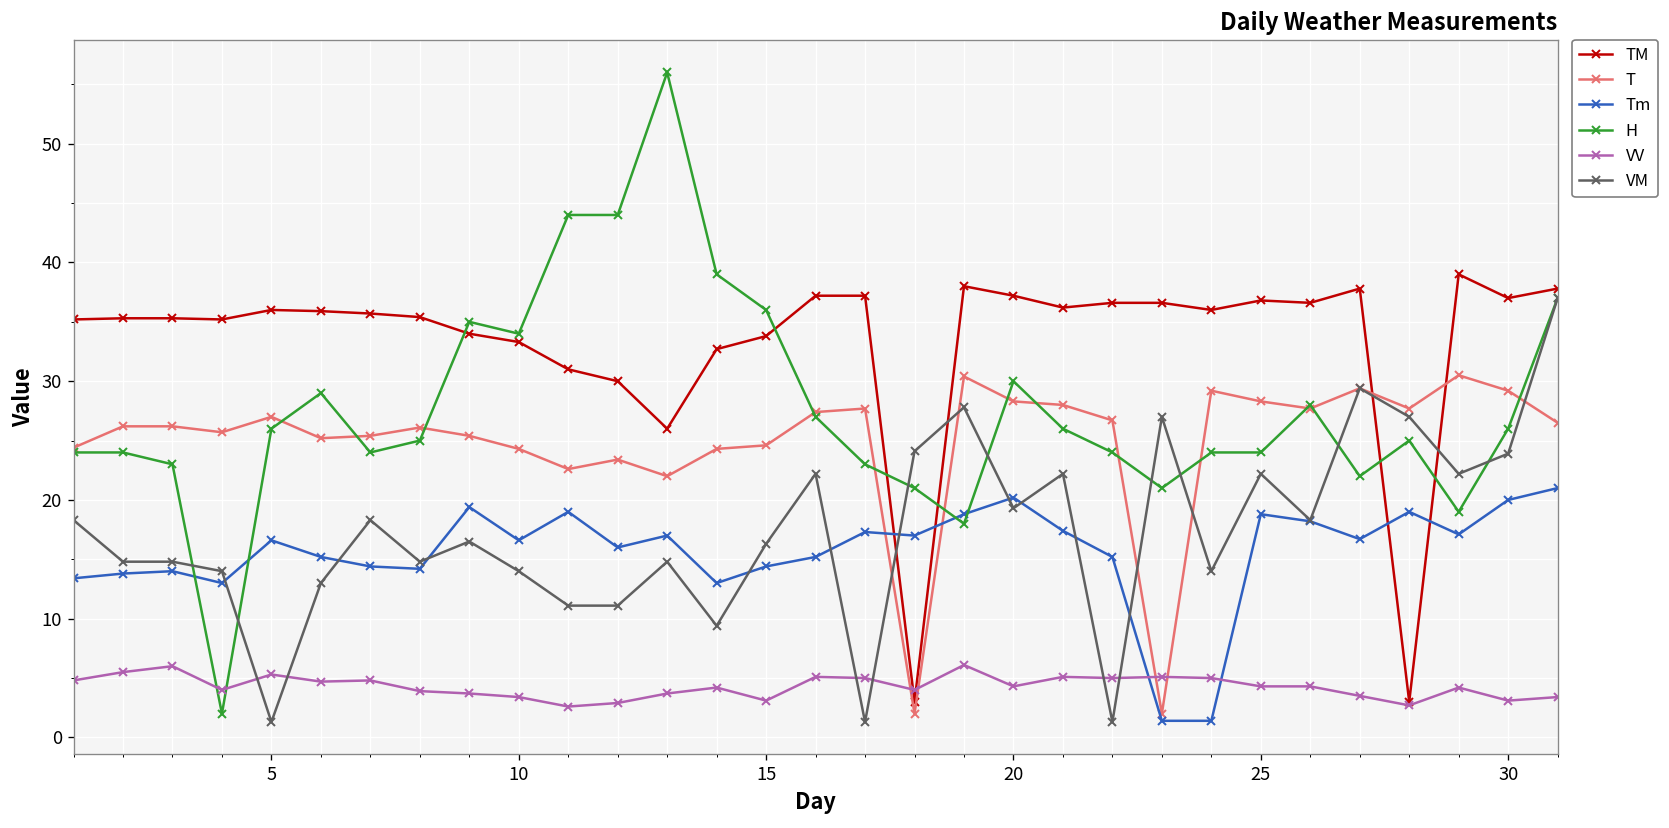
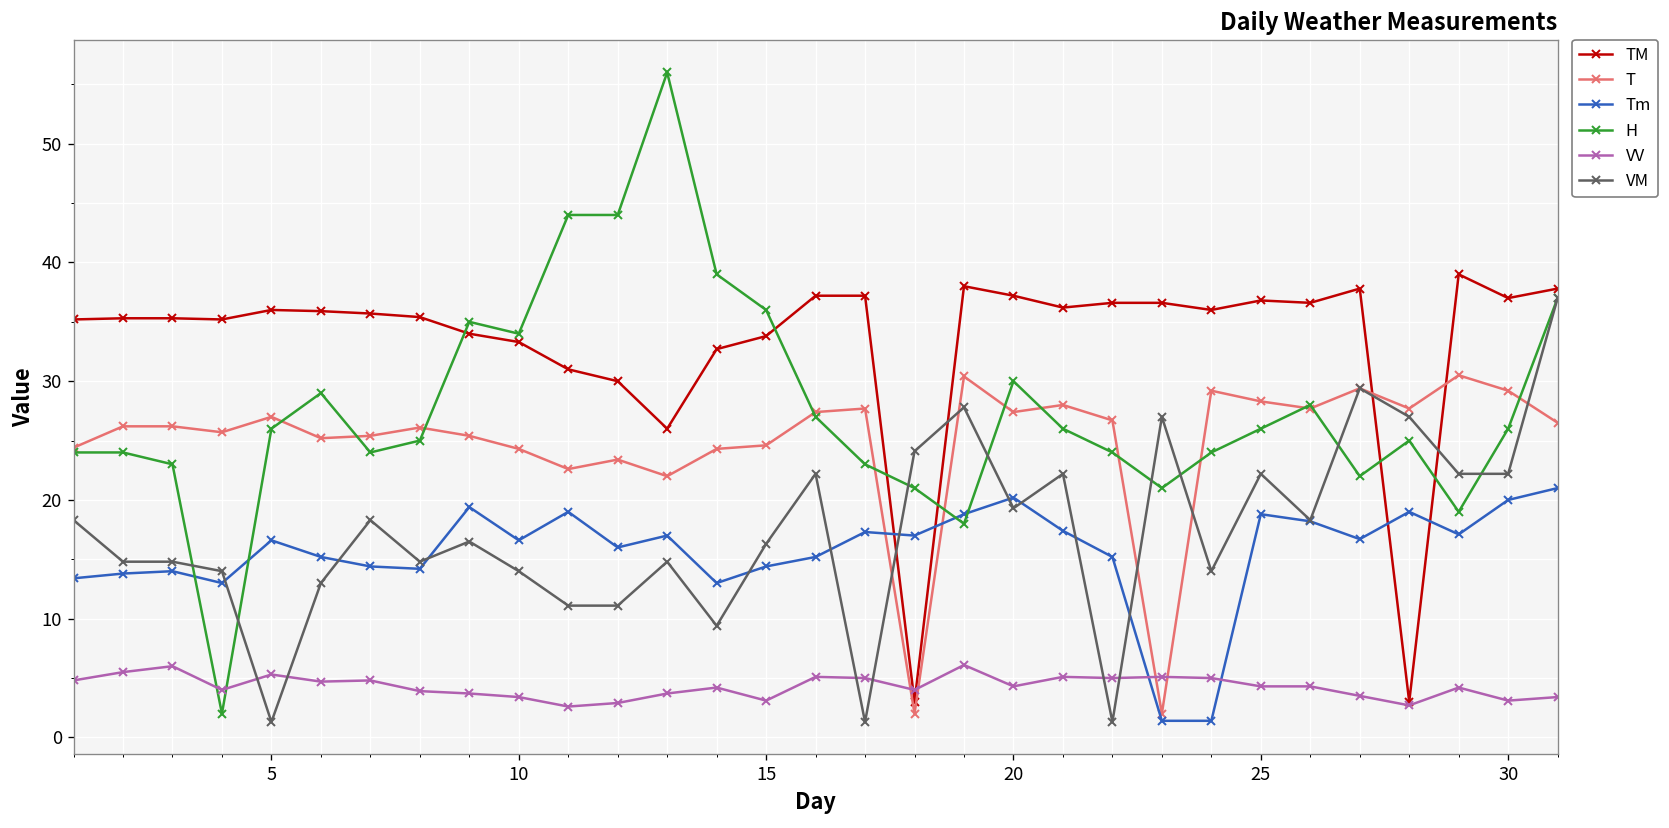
  {
    "TM": {
      "5": 36,
      "10": 33,
      "15": 34,
      "20": 37,
      "25": 37,
      "30": 37
    },
    "T": {
      "5": 27,
      "10": 24,
      "15": 25,
-     "20": 28,
+     "20": 27,
      "25": 28,
      "30": 29
    },
    "Tm": {
      "5": 17,
      "10": 17,
      "15": 14,
      "20": 20,
      "25": 19,
      "30": 20
    },
    "H": {
      "5": 26,
      "10": 34,
      "15": 36,
      "20": 30,
-     "25": 24,
+     "25": 26,
      "30": 26
    },
    "VV": {
      "5": 5,
      "10": 3,
      "15": 3,
      "20": 4,
      "25": 4,
      "30": 3
    },
    "VM": {
      "5": 1,
      "10": 14,
      "15": 16,
      "20": 19,
      "25": 22,
-     "30": 24
+     "30": 22
    }
  }
